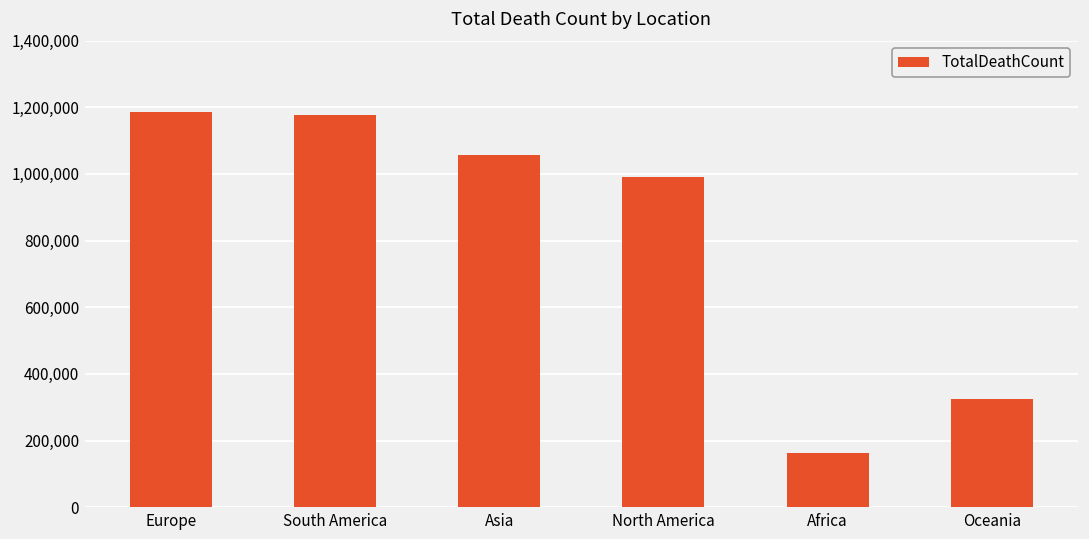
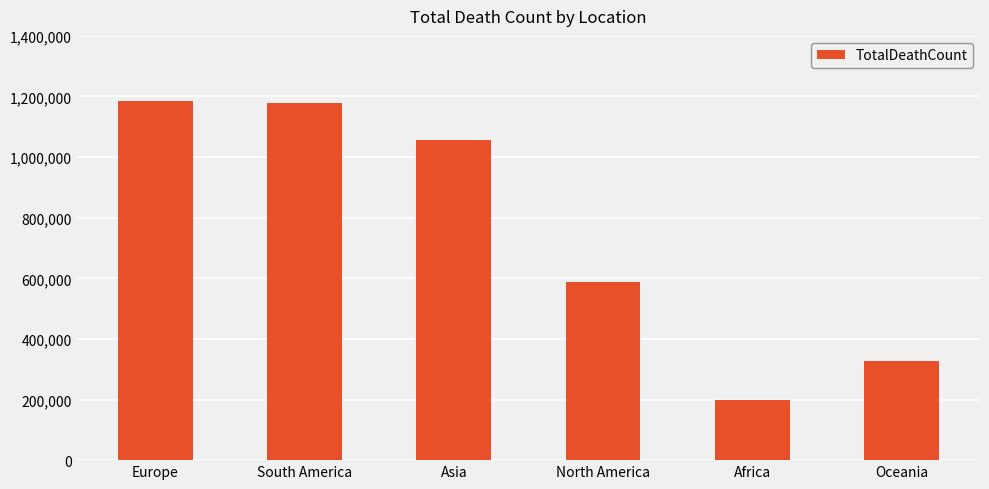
  {
    "Europe": "1,180,000",
    "South America": "1,180,000",
    "Asia": "1,060,000",
-   "North America": "990,000",
-   "Africa": "160,000",
+   "North America": "590,000",
+   "Africa": "200,000",
    "Oceania": "330,000"
  }
